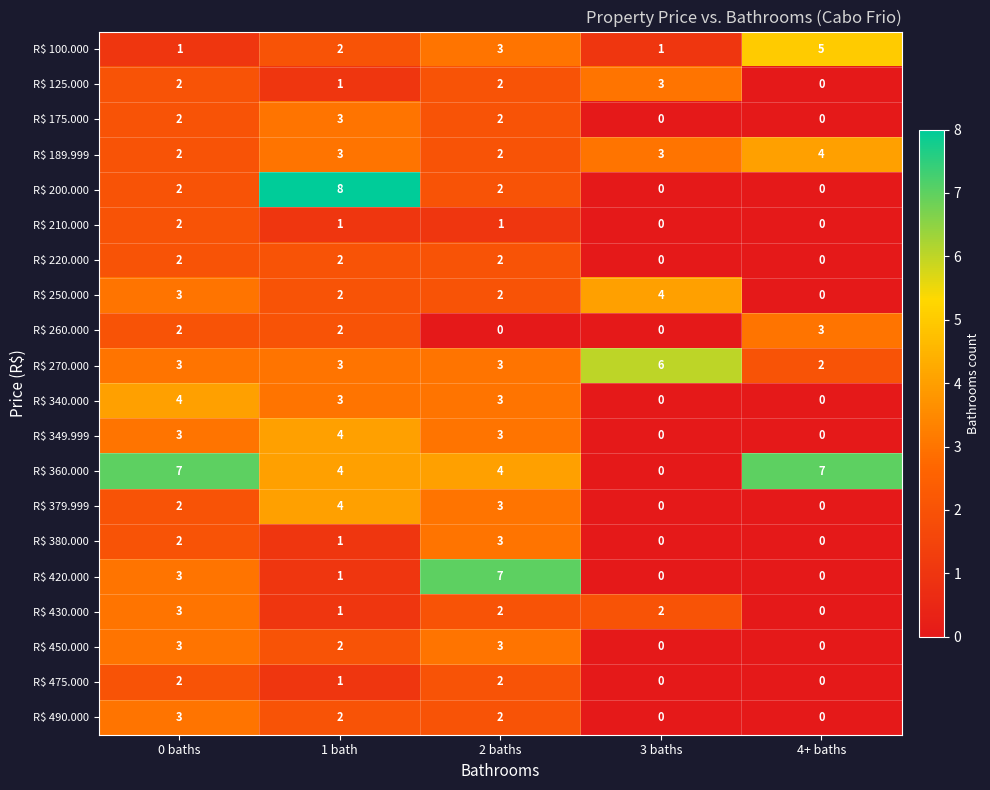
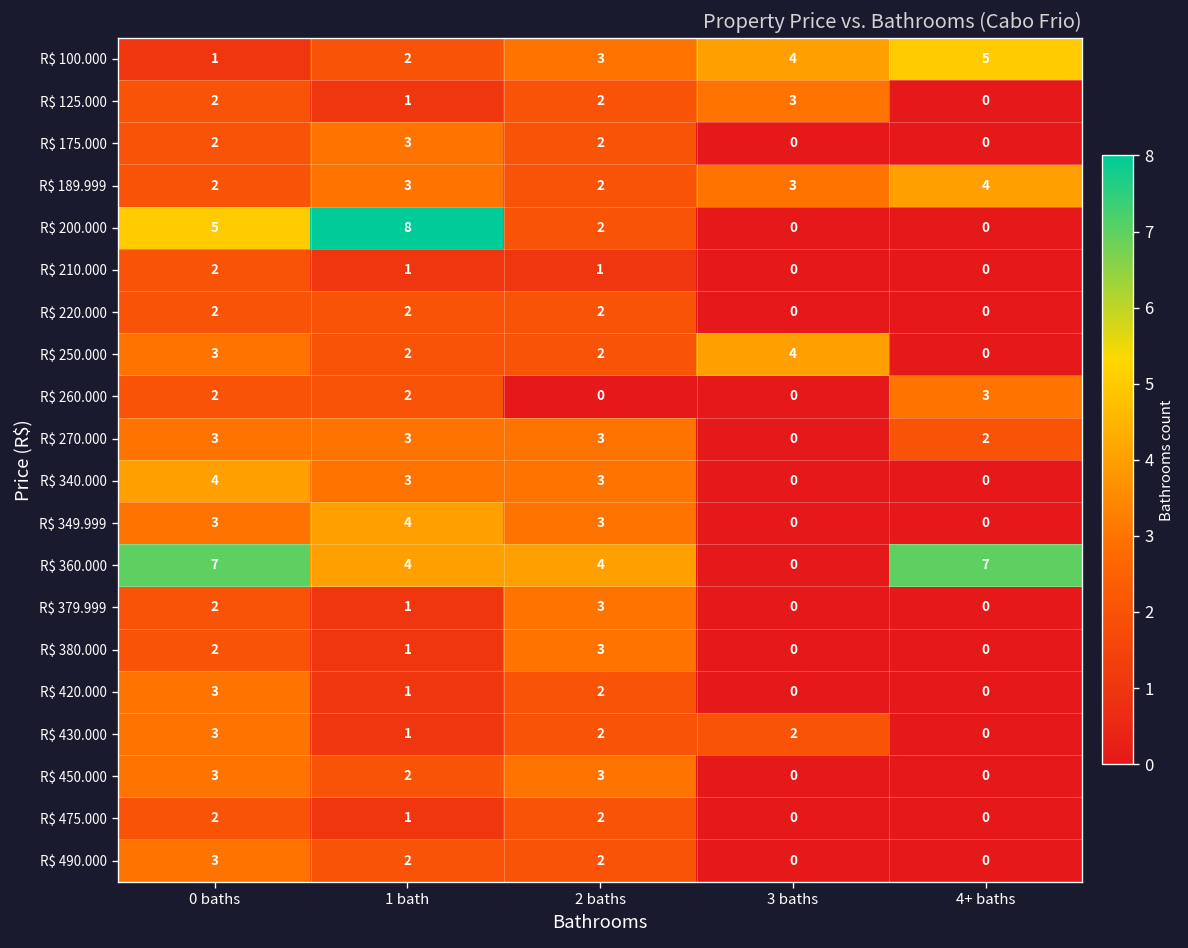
  {
    "R$ 100.000": {
      "0 baths": 1,
      "1 bath": 2,
      "2 baths": 3,
-     "3 baths": 1,
+     "3 baths": 4,
      "4+ baths": 5
    },
    "R$ 125.000": {
      "0 baths": 2,
      "1 bath": 1,
      "2 baths": 2,
      "3 baths": 3,
      "4+ baths": 0
    },
    "R$ 175.000": {
      "0 baths": 2,
      "1 bath": 3,
      "2 baths": 2,
      "3 baths": 0,
      "4+ baths": 0
    },
    "R$ 189.999": {
      "0 baths": 2,
      "1 bath": 3,
      "2 baths": 2,
      "3 baths": 3,
      "4+ baths": 4
    },
    "R$ 200.000": {
-     "0 baths": 2,
+     "0 baths": 5,
      "1 bath": 8,
      "2 baths": 2,
      "3 baths": 0,
      "4+ baths": 0
    },
    "R$ 210.000": {
      "0 baths": 2,
      "1 bath": 1,
      "2 baths": 1,
      "3 baths": 0,
      "4+ baths": 0
    },
    "R$ 220.000": {
      "0 baths": 2,
      "1 bath": 2,
      "2 baths": 2,
      "3 baths": 0,
      "4+ baths": 0
    },
    "R$ 250.000": {
      "0 baths": 3,
      "1 bath": 2,
      "2 baths": 2,
      "3 baths": 4,
      "4+ baths": 0
    },
    "R$ 260.000": {
      "0 baths": 2,
      "1 bath": 2,
      "2 baths": 0,
      "3 baths": 0,
      "4+ baths": 3
    },
    "R$ 270.000": {
      "0 baths": 3,
      "1 bath": 3,
      "2 baths": 3,
-     "3 baths": 6,
+     "3 baths": 0,
      "4+ baths": 2
    },
    "R$ 340.000": {
      "0 baths": 4,
      "1 bath": 3,
      "2 baths": 3,
      "3 baths": 0,
      "4+ baths": 0
    },
    "R$ 349.999": {
      "0 baths": 3,
      "1 bath": 4,
      "2 baths": 3,
      "3 baths": 0,
      "4+ baths": 0
    },
    "R$ 360.000": {
      "0 baths": 7,
      "1 bath": 4,
      "2 baths": 4,
      "3 baths": 0,
      "4+ baths": 7
    },
    "R$ 379.999": {
      "0 baths": 2,
-     "1 bath": 4,
+     "1 bath": 1,
      "2 baths": 3,
      "3 baths": 0,
      "4+ baths": 0
    },
    "R$ 380.000": {
      "0 baths": 2,
      "1 bath": 1,
      "2 baths": 3,
      "3 baths": 0,
      "4+ baths": 0
    },
    "R$ 420.000": {
      "0 baths": 3,
      "1 bath": 1,
-     "2 baths": 7,
+     "2 baths": 2,
      "3 baths": 0,
      "4+ baths": 0
    },
    "R$ 430.000": {
      "0 baths": 3,
      "1 bath": 1,
      "2 baths": 2,
      "3 baths": 2,
      "4+ baths": 0
    },
    "R$ 450.000": {
      "0 baths": 3,
      "1 bath": 2,
      "2 baths": 3,
      "3 baths": 0,
      "4+ baths": 0
    },
    "R$ 475.000": {
      "0 baths": 2,
      "1 bath": 1,
      "2 baths": 2,
      "3 baths": 0,
      "4+ baths": 0
    },
    "R$ 490.000": {
      "0 baths": 3,
      "1 bath": 2,
      "2 baths": 2,
      "3 baths": 0,
      "4+ baths": 0
    }
  }
